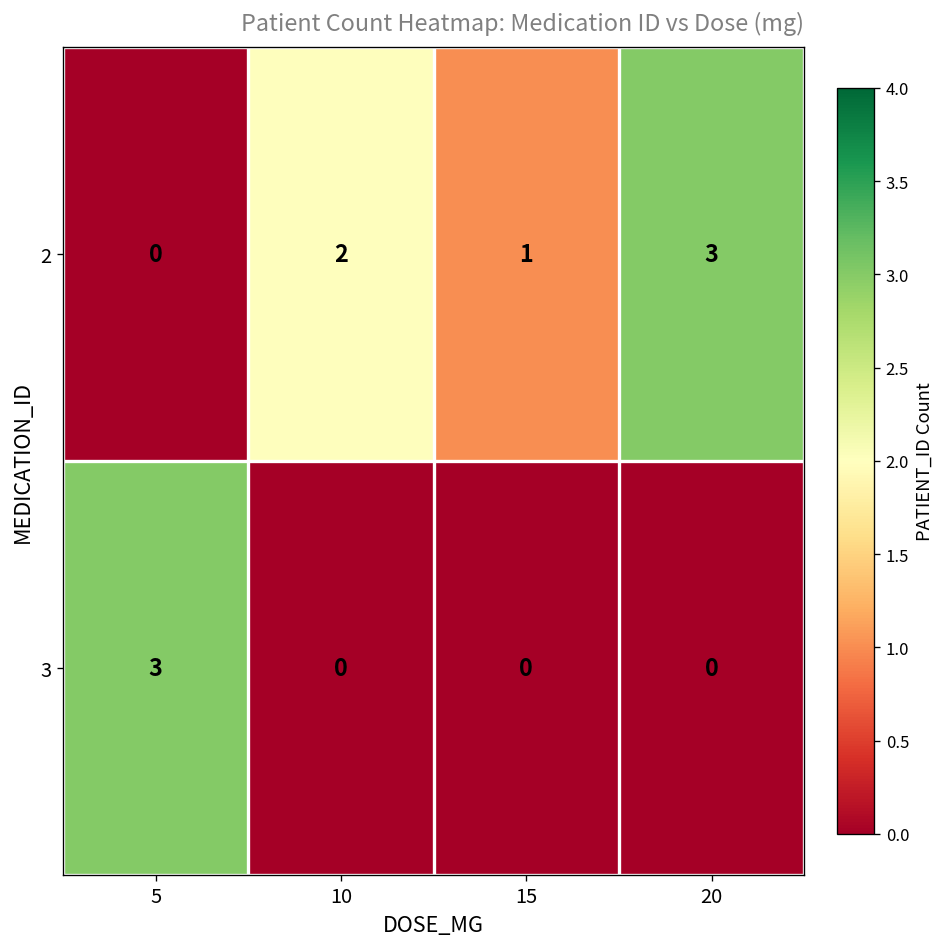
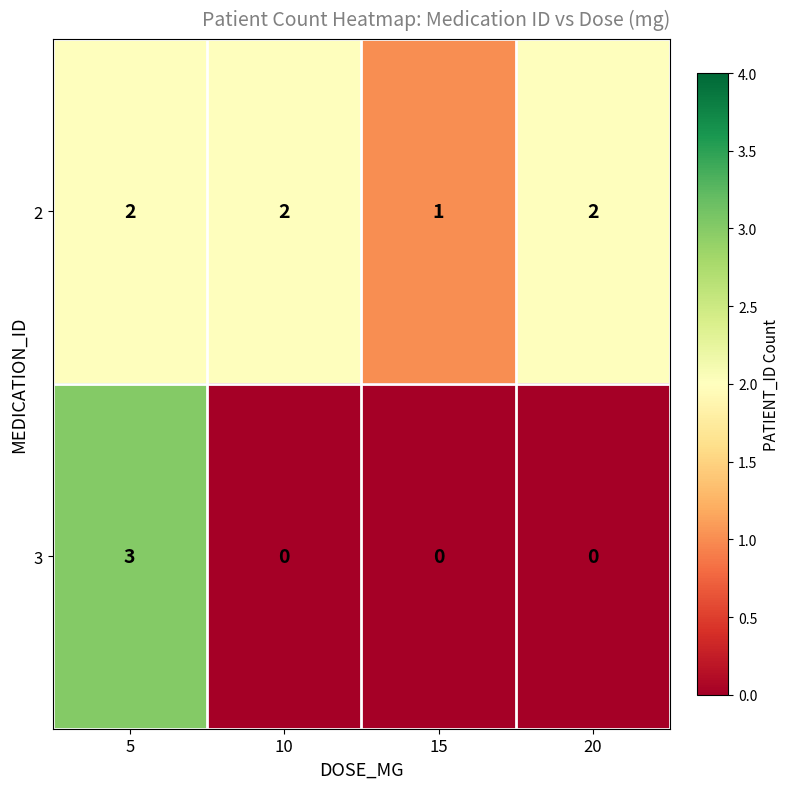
  {
    "2": {
-     "5": 0,
+     "5": 2,
      "10": 2,
      "15": 1,
-     "20": 3
+     "20": 2
    },
    "3": {
      "5": 3,
      "10": 0,
      "15": 0,
      "20": 0
    }
  }
